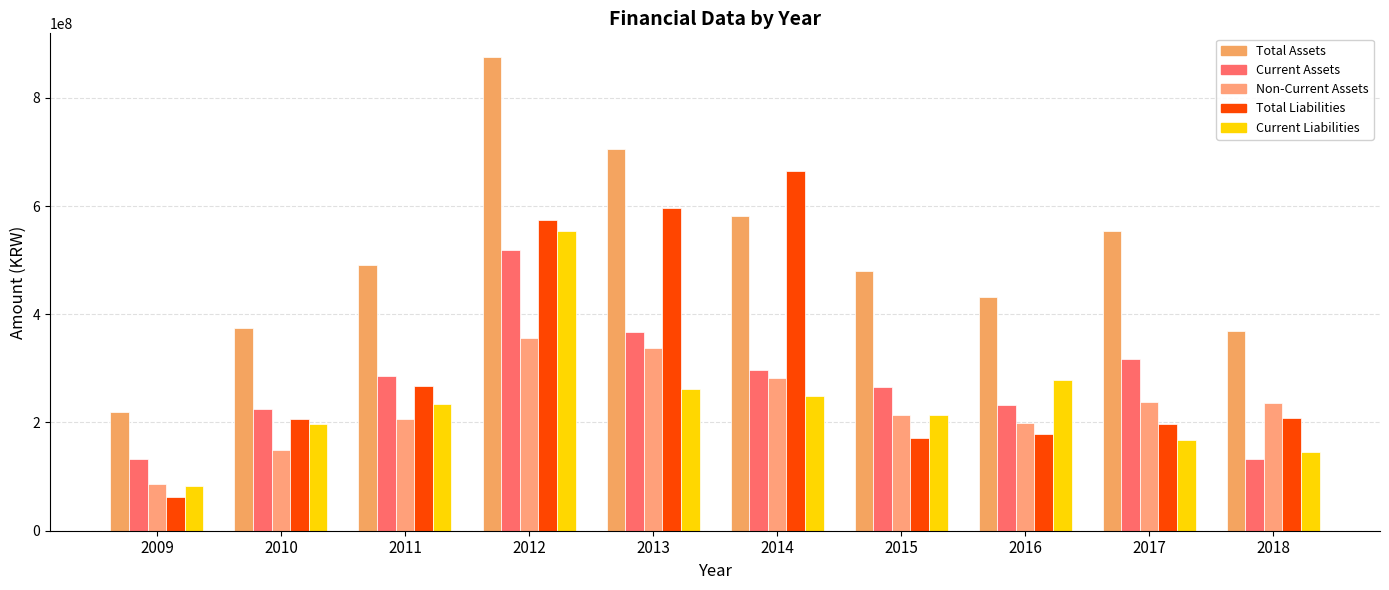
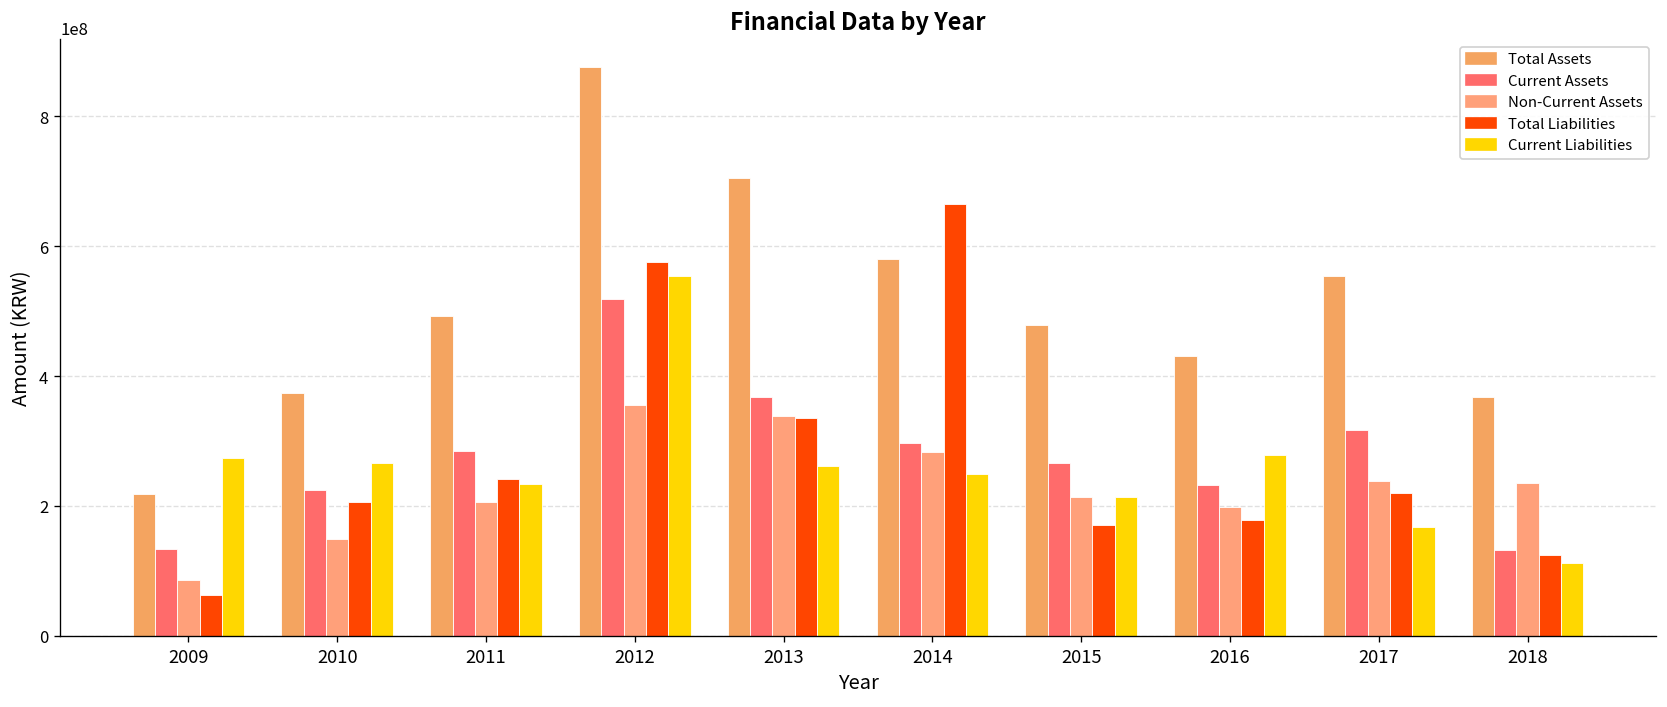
  {
    "Total Liabilities": {
      "2009": 60000000,
      "2010": 210000000,
-     "2011": 270000000,
+     "2011": 240000000,
      "2012": 570000000,
-     "2013": 600000000,
+     "2013": 340000000,
      "2014": 660000000,
      "2015": 170000000,
      "2016": 180000000,
-     "2017": 200000000,
-     "2018": 210000000
+     "2017": 220000000,
+     "2018": 120000000
    },
    "Current Liabilities": {
-     "2009": 80000000,
-     "2010": 200000000,
+     "2009": 270000000,
+     "2010": 270000000,
      "2011": 230000000,
      "2012": 550000000,
      "2013": 260000000,
      "2014": 250000000,
      "2015": 210000000,
      "2016": 280000000,
      "2017": 170000000,
-     "2018": 150000000
+     "2018": 110000000
    }
  }
